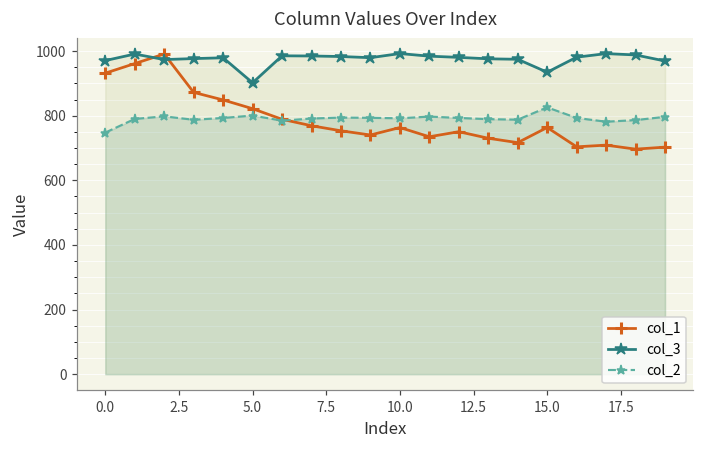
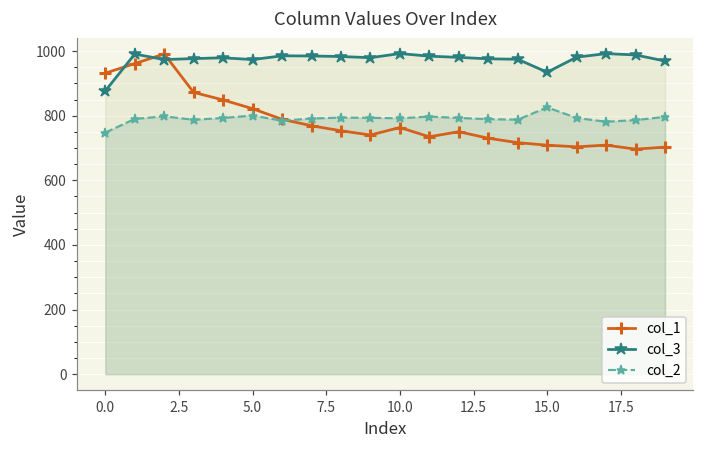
  {
    "col_1": {
      "0.0": 930,
      "5.0": 820,
      "10.0": 760,
-     "15.0": 760
+     "15.0": 710
    },
    "col_3": {
-     "0.0": 970,
-     "5.0": 900,
+     "0.0": 880,
+     "5.0": 970,
      "10.0": 990,
      "15.0": 930
    },
    "col_2": {
      "0.0": 750,
      "5.0": 800,
      "10.0": 790,
      "15.0": 830
    }
  }
